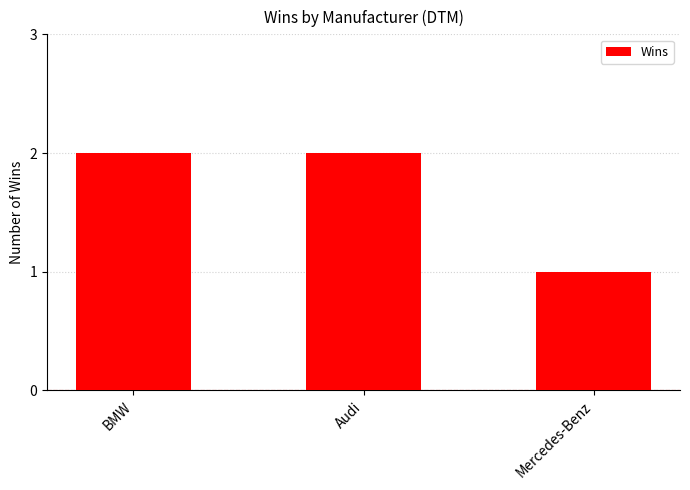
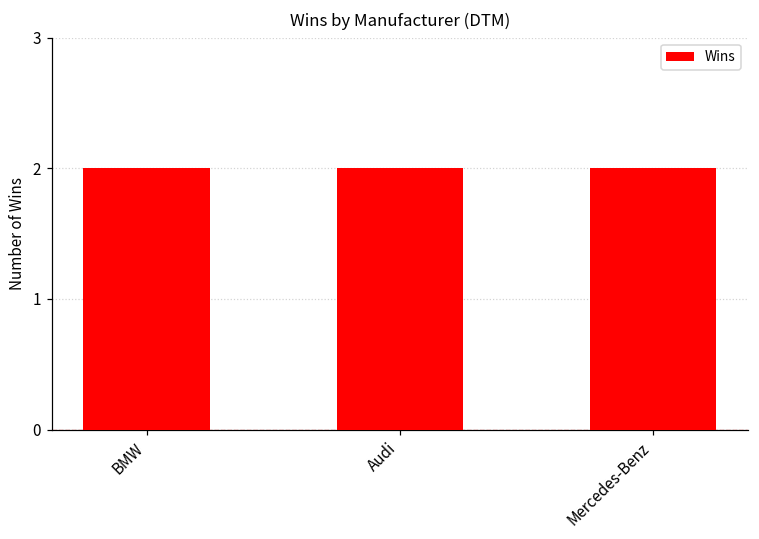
  {
    "BMW": 2,
    "Audi": 2,
-   "Mercedes-Benz": 1
+   "Mercedes-Benz": 2
  }
